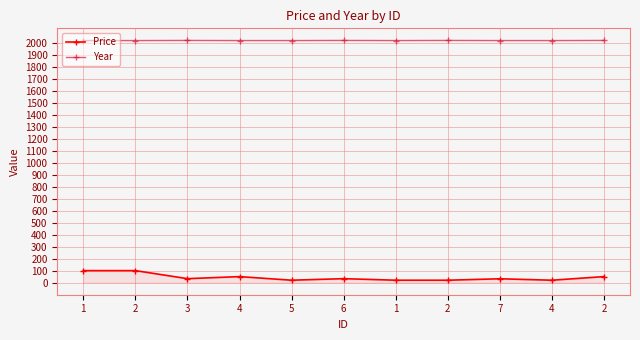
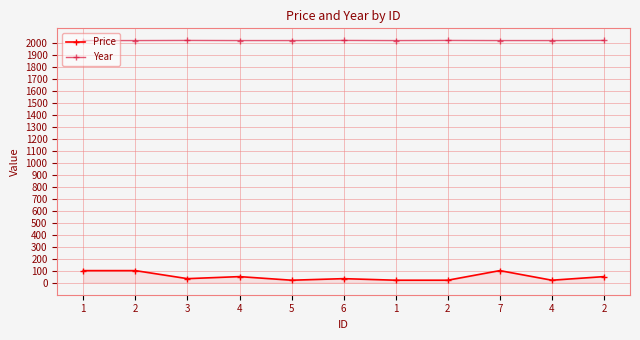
  {
    "Price": {
      "3": 30,
      "5": 20,
      "6": 30,
-     "7": 30
+     "7": 100
    },
    "Year": {
      "3": 2020,
      "5": 2020,
      "6": 2020,
      "7": 2020
    }
  }
